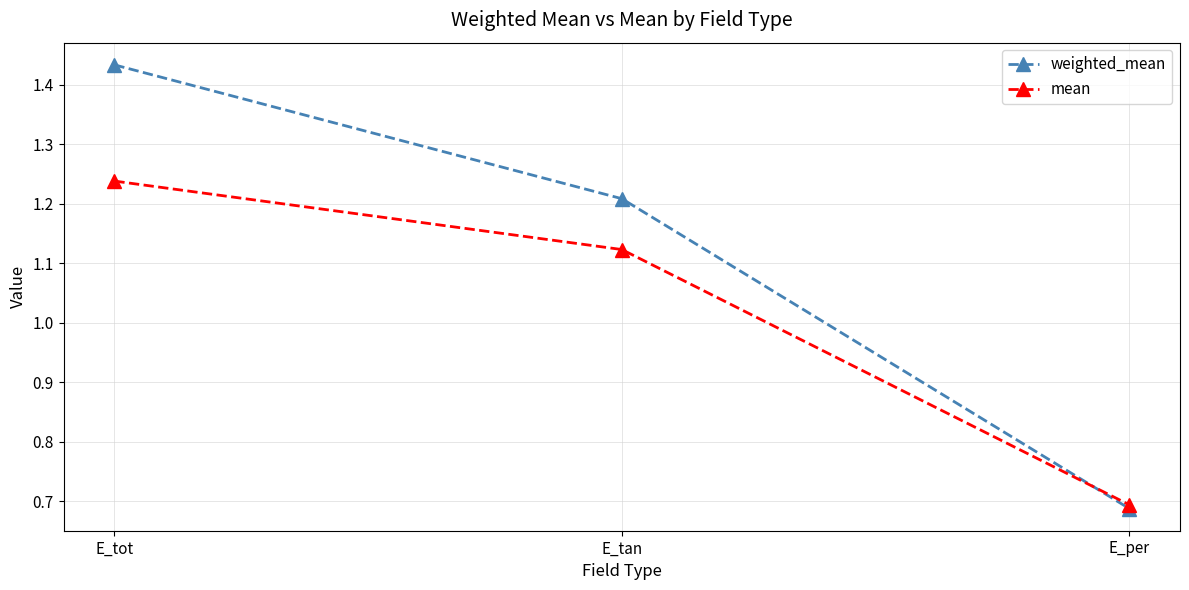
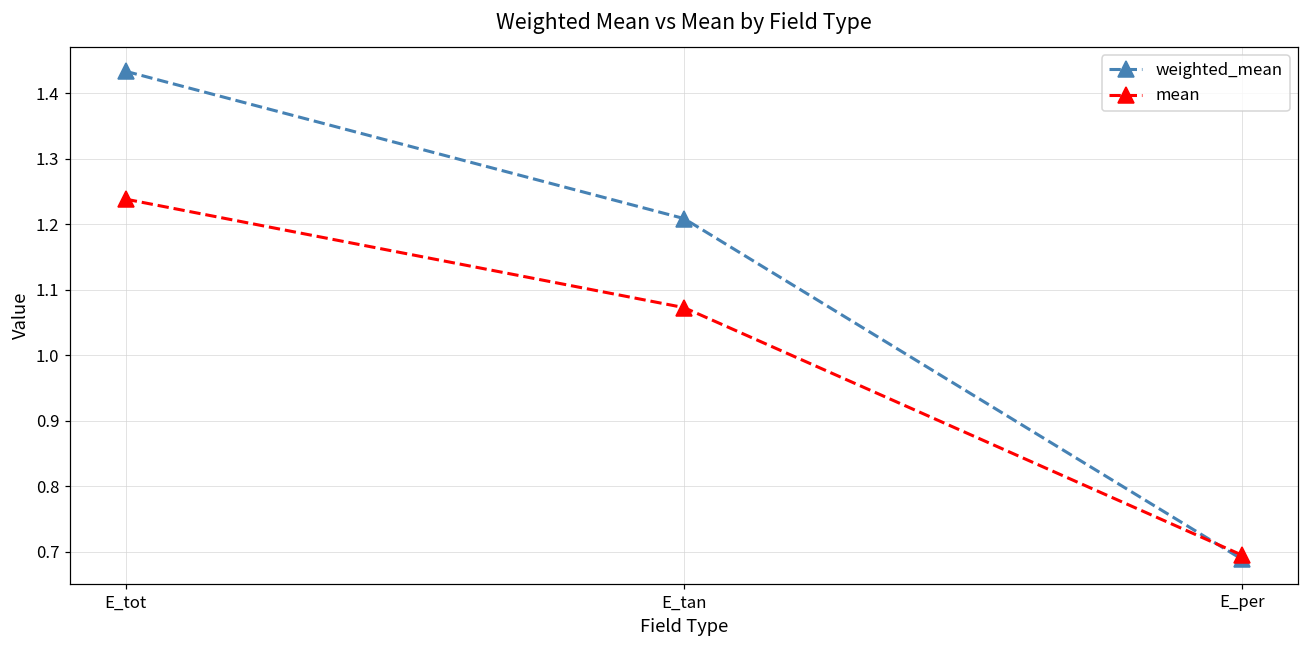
  {
    "weighted_mean": {
      "E_tot": 1.43,
      "E_tan": 1.21,
      "E_per": 0.69
    },
    "mean": {
      "E_tot": 1.24,
-     "E_tan": 1.12,
+     "E_tan": 1.07,
      "E_per": 0.69
    }
  }
